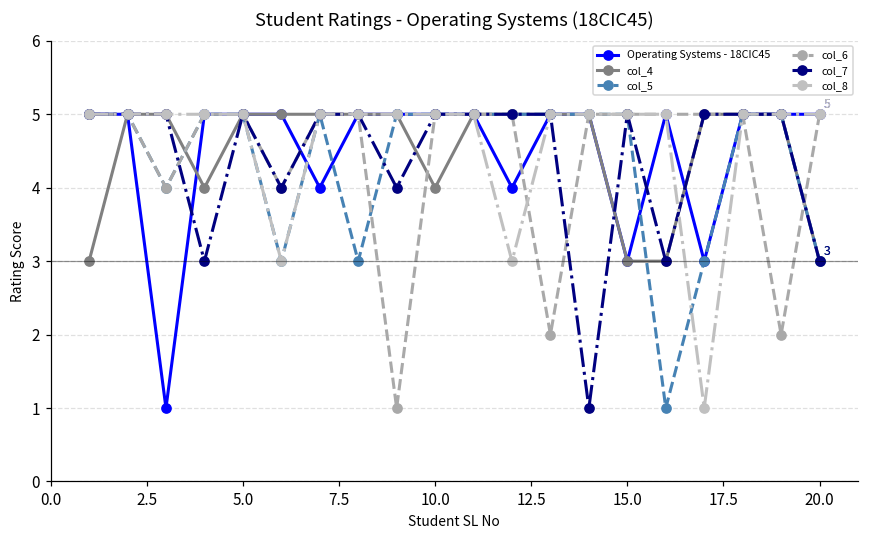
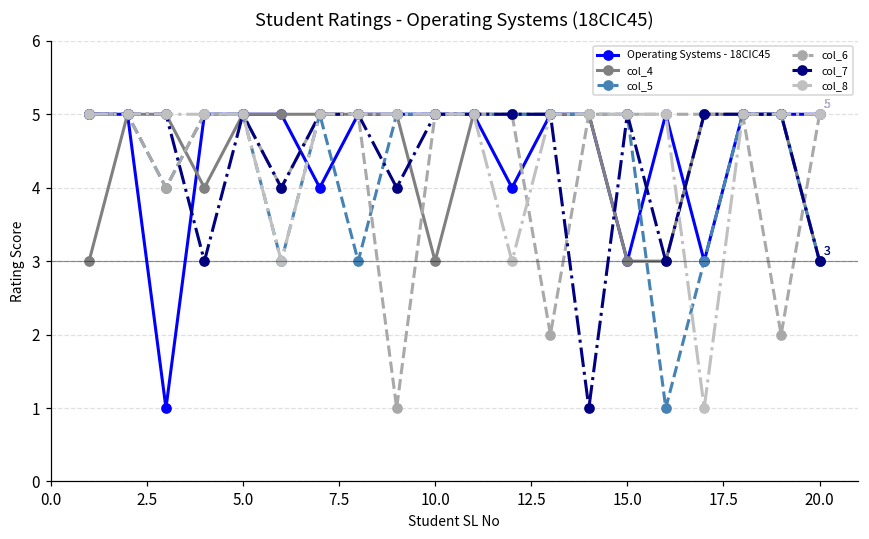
  {
    "col_4": {
-     "10.0": 4
+     "10.0": 3
    }
  }
